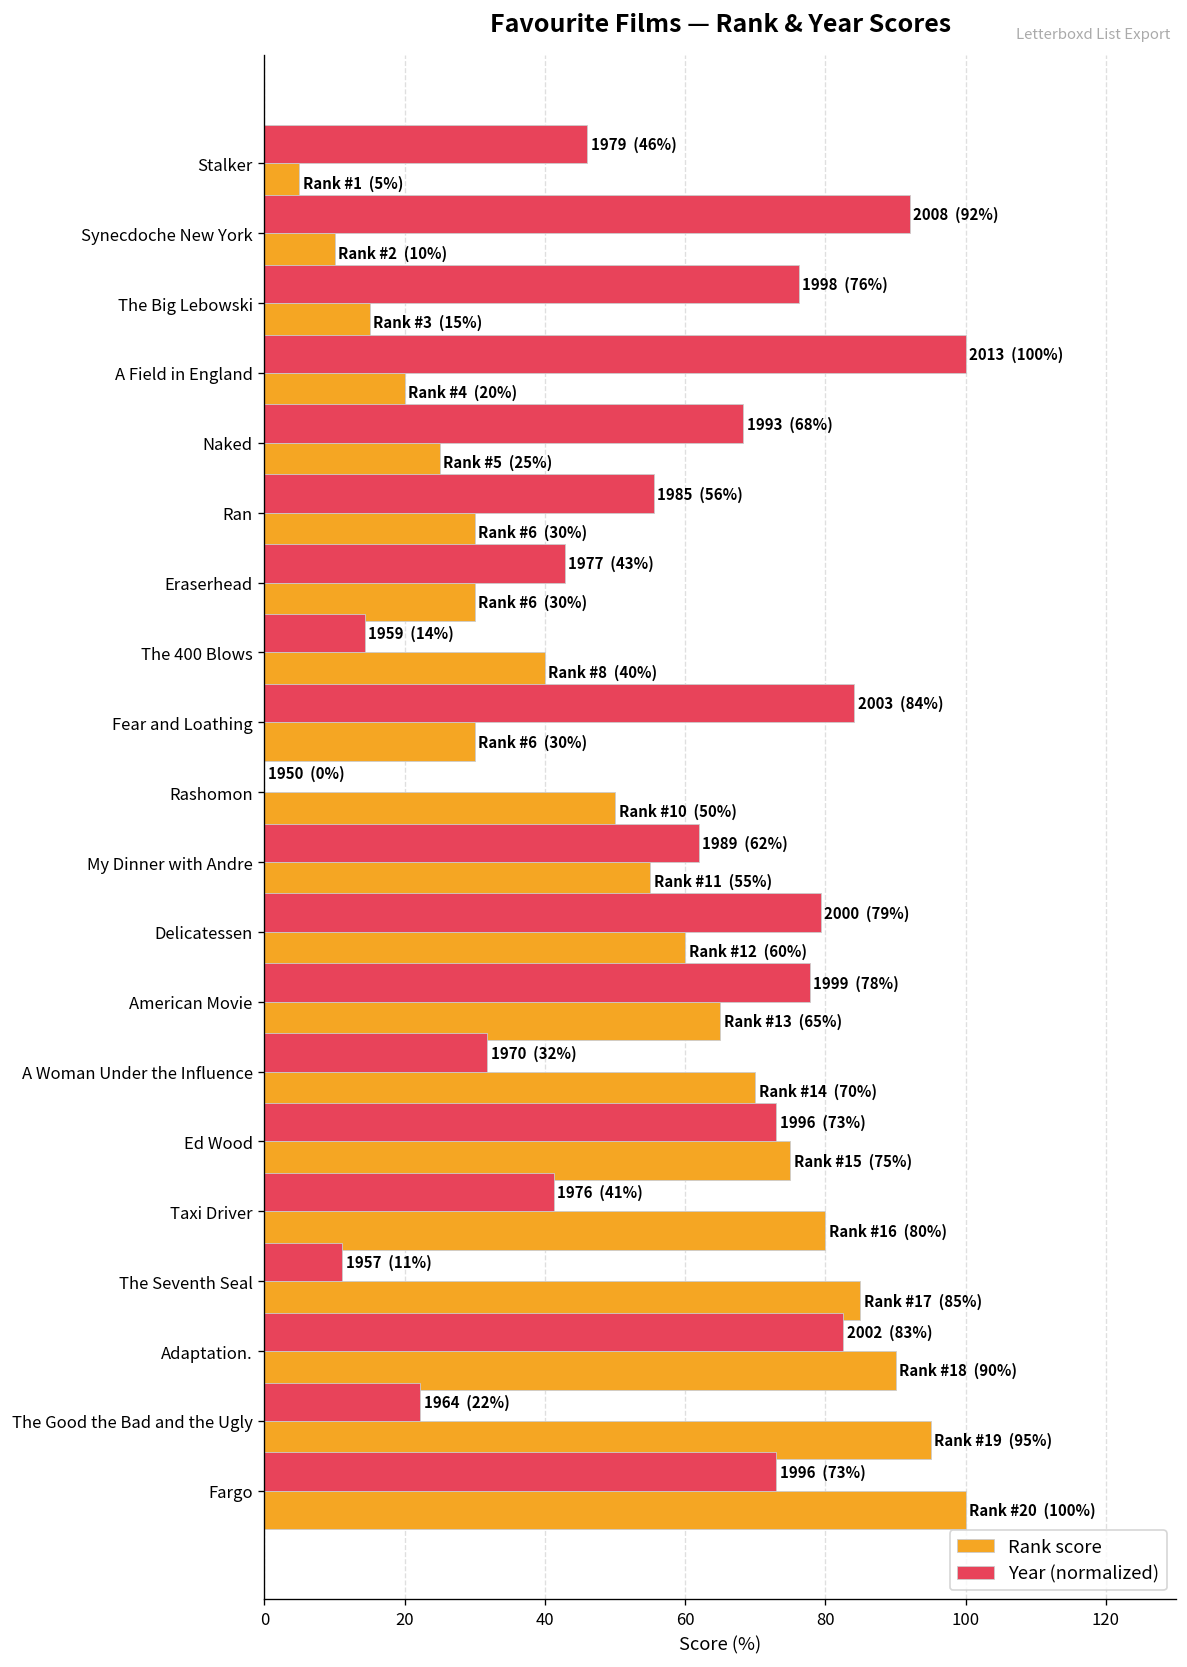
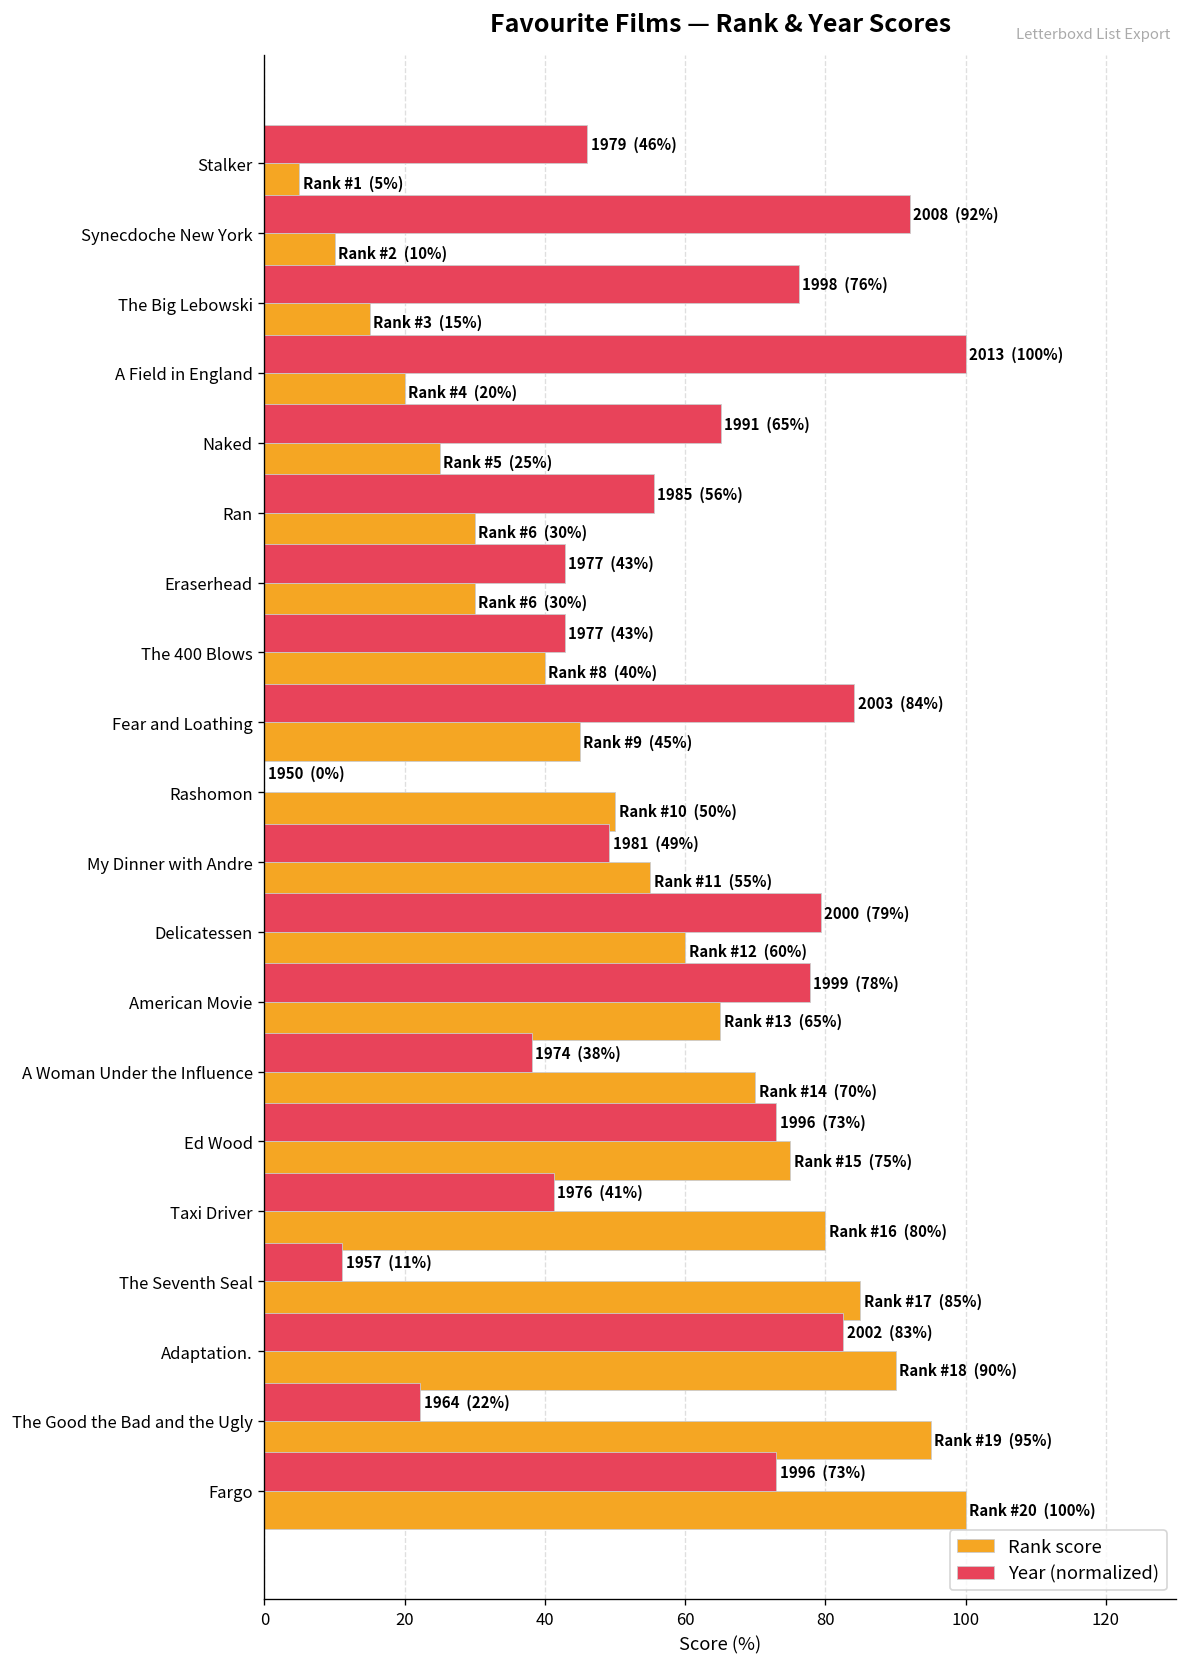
  {
    "Rank score": {
      "Stalker": "(5%)",
      "Synecdoche New York": "(10%)",
      "The Big Lebowski": "(15%)",
      "A Field in England": "(20%)",
      "Naked": "(25%)",
      "Ran": "(30%)",
      "Eraserhead": "(30%)",
      "The 400 Blows": "(40%)",
-     "Fear and Loathing": "6 (30%)",
+     "Fear and Loathing": "9 (45%)",
      "Rashomon": "(50%)",
      "My Dinner with Andre": "(55%)",
      "Delicatessen": "(60%)",
      "American Movie": "(65%)",
      "A Woman Under the Influence": "(70%)",
      "Ed Wood": "(75%)",
      "Taxi Driver": "(80%)",
      "The Seventh Seal": "(85%)",
      "Adaptation.": "(90%)",
      "The Good the Bad and the Ugly": "(95%)",
      "Fargo": "(100%)"
    },
    "Year (normalized)": {
      "Stalker": "(46%)",
      "Synecdoche New York": "(92%)",
      "The Big Lebowski": "(76%)",
      "A Field in England": "(100%)",
-     "Naked": "1993 (68%)",
+     "Naked": "1991 (65%)",
      "Ran": "(56%)",
      "Eraserhead": "(43%)",
-     "The 400 Blows": "1959 (14%)",
+     "The 400 Blows": "1977 (43%)",
      "Fear and Loathing": "(84%)",
      "Rashomon": "(0%)",
-     "My Dinner with Andre": "1989 (62%)",
+     "My Dinner with Andre": "1981 (49%)",
      "Delicatessen": "(79%)",
      "American Movie": "(78%)",
-     "A Woman Under the Influence": "1970 (32%)",
+     "A Woman Under the Influence": "1974 (38%)",
      "Ed Wood": "(73%)",
      "Taxi Driver": "(41%)",
      "The Seventh Seal": "(11%)",
      "Adaptation.": "(83%)",
      "The Good the Bad and the Ugly": "(22%)",
      "Fargo": "(73%)"
    }
  }
